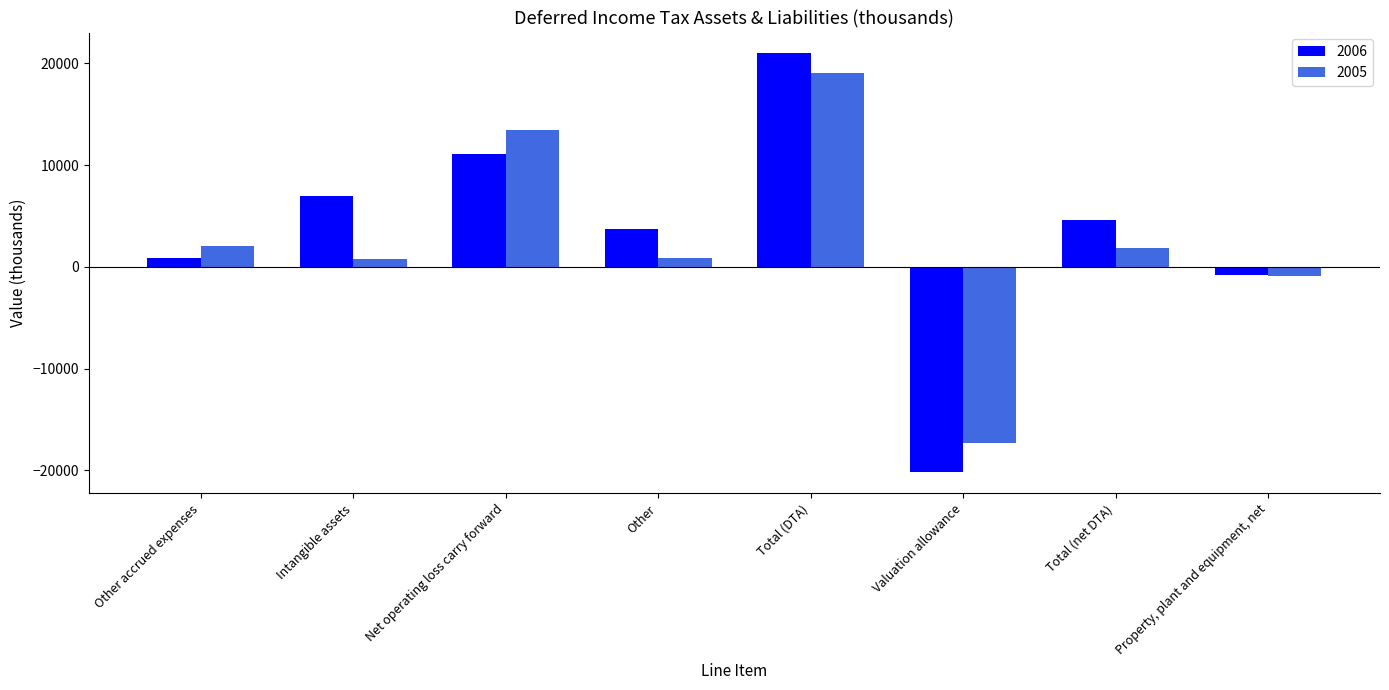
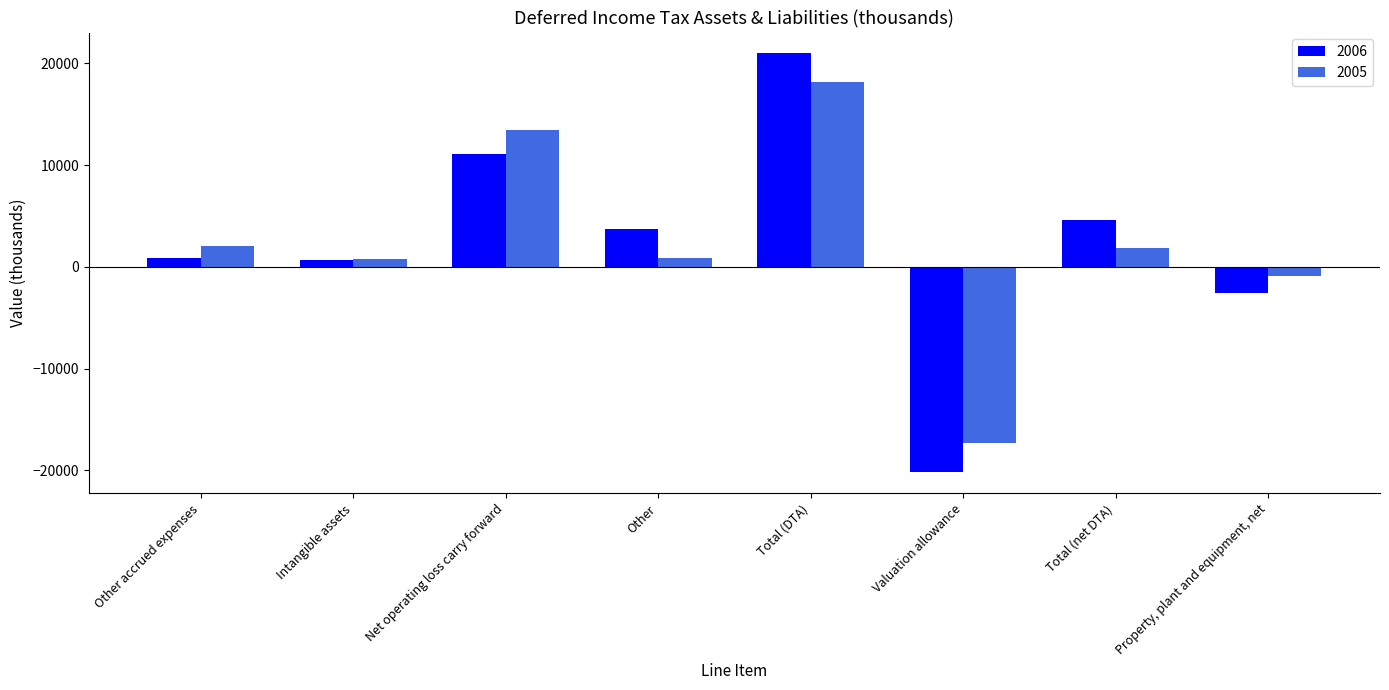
  {
    "2006": {
      "Other accrued expenses": 800,
-     "Intangible assets": 7000,
+     "Intangible assets": 600,
      "Net operating loss carry forward": 11100,
      "Other": 3700,
      "Total (DTA)": 21000,
      "Valuation allowance": -20200,
      "Total (net DTA)": 4600,
-     "Property, plant and equipment, net": -800
+     "Property, plant and equipment, net": -2500
    },
    "2005": {
      "Other accrued expenses": 2000,
      "Intangible assets": 800,
      "Net operating loss carry forward": 13500,
      "Other": 900,
-     "Total (DTA)": 19100,
+     "Total (DTA)": 18200,
      "Valuation allowance": -17300,
      "Total (net DTA)": 1800,
      "Property, plant and equipment, net": -800
    }
  }
